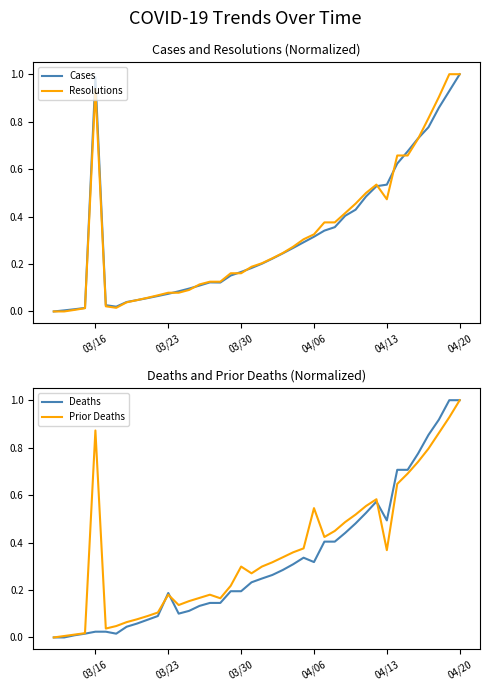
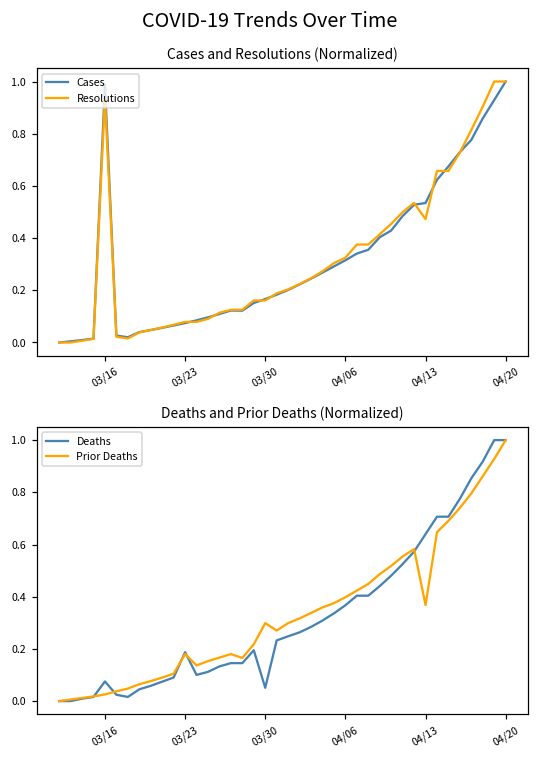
  {
    "Cases and Resolutions (Normalized)": {
      "Cases": {
        "04/13": 0.53
      },
      "Resolutions": {
        "04/13": 0.47
      }
    },
    "Deaths and Prior Deaths (Normalized)": {
      "Deaths": {
-       "03/16": 0.02,
-       "03/30": 0.19,
-       "04/06": 0.32,
-       "04/13": 0.49
+       "03/16": 0.08,
+       "03/30": 0.05,
+       "04/06": 0.37,
+       "04/13": 0.64
      },
      "Prior Deaths": {
-       "03/16": 0.87,
+       "03/16": 0.03,
        "03/30": 0.30,
-       "04/06": 0.55,
+       "04/06": 0.40,
        "04/13": 0.37
      }
    }
  }
